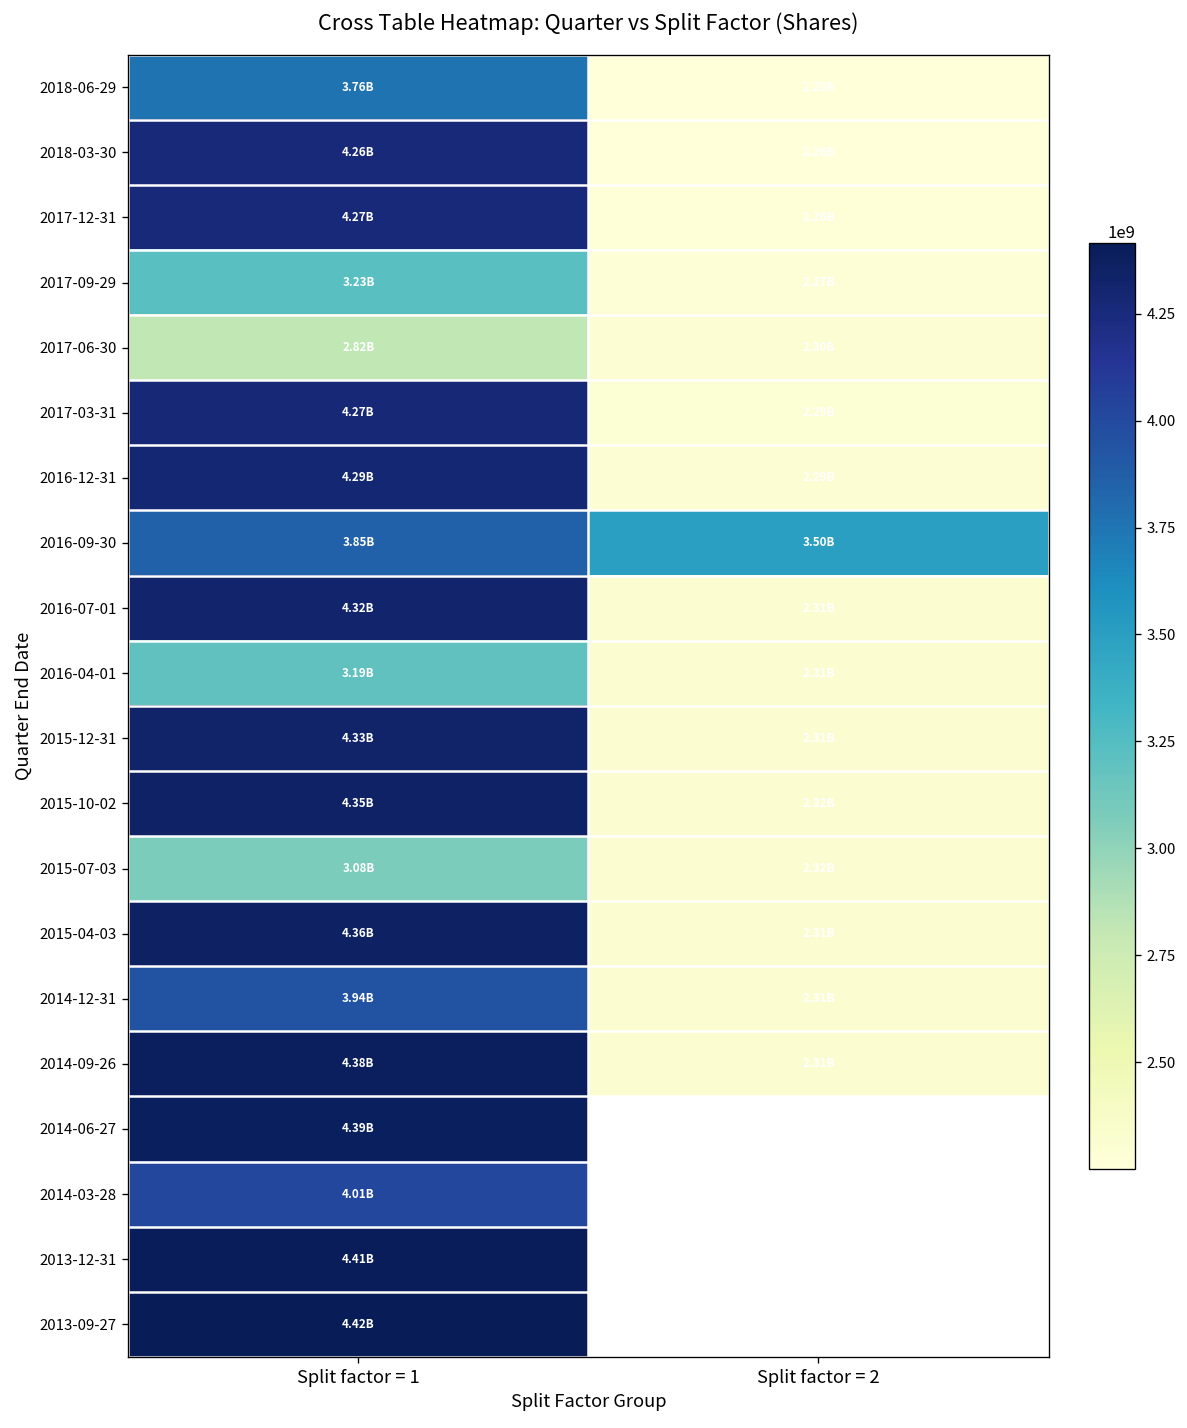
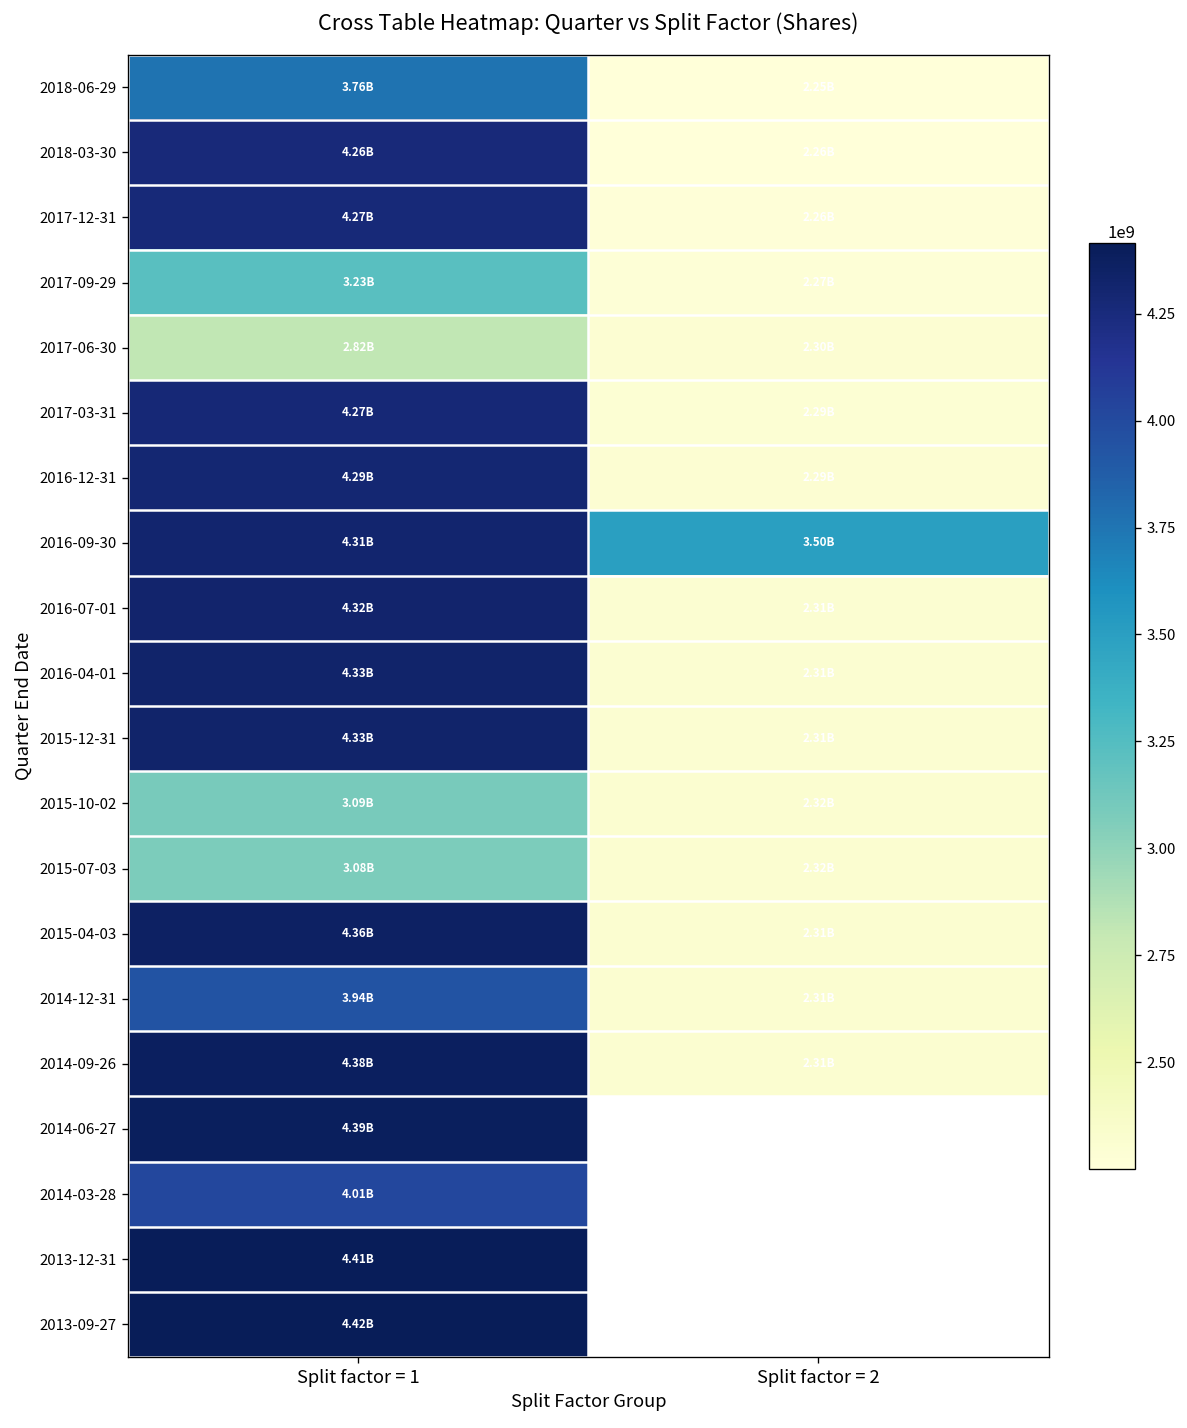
  {
    "2018-06-29": {
      "Split factor = 1": "3.76B"
    },
    "2018-03-30": {
      "Split factor = 1": "4.26B"
    },
    "2017-12-31": {
      "Split factor = 1": "4.27B"
    },
    "2017-09-29": {
      "Split factor = 1": "3.23B"
    },
    "2017-06-30": {
      "Split factor = 1": "2.82B"
    },
    "2017-03-31": {
      "Split factor = 1": "4.27B"
    },
    "2016-12-31": {
      "Split factor = 1": "4.29B"
    },
    "2016-09-30": {
-     "Split factor = 1": "3.85B",
+     "Split factor = 1": "4.31B",
      "Split factor = 2": "3.50B"
    },
    "2016-07-01": {
      "Split factor = 1": "4.32B"
    },
    "2016-04-01": {
-     "Split factor = 1": "3.19B"
+     "Split factor = 1": "4.33B"
    },
    "2015-12-31": {
      "Split factor = 1": "4.33B"
    },
    "2015-10-02": {
-     "Split factor = 1": "4.35B"
+     "Split factor = 1": "3.09B"
    },
    "2015-07-03": {
      "Split factor = 1": "3.08B"
    },
    "2015-04-03": {
      "Split factor = 1": "4.36B"
    },
    "2014-12-31": {
      "Split factor = 1": "3.94B"
    },
    "2014-09-26": {
      "Split factor = 1": "4.38B"
    },
    "2014-06-27": {
      "Split factor = 1": "4.39B"
    },
    "2014-03-28": {
      "Split factor = 1": "4.01B"
    },
    "2013-12-31": {
      "Split factor = 1": "4.41B"
    },
    "2013-09-27": {
      "Split factor = 1": "4.42B"
    }
  }
